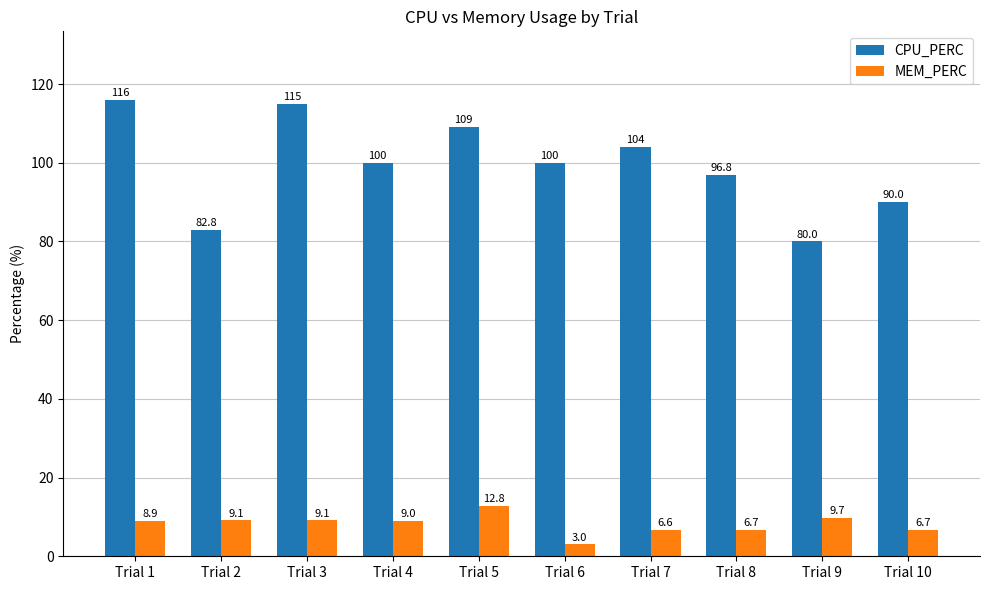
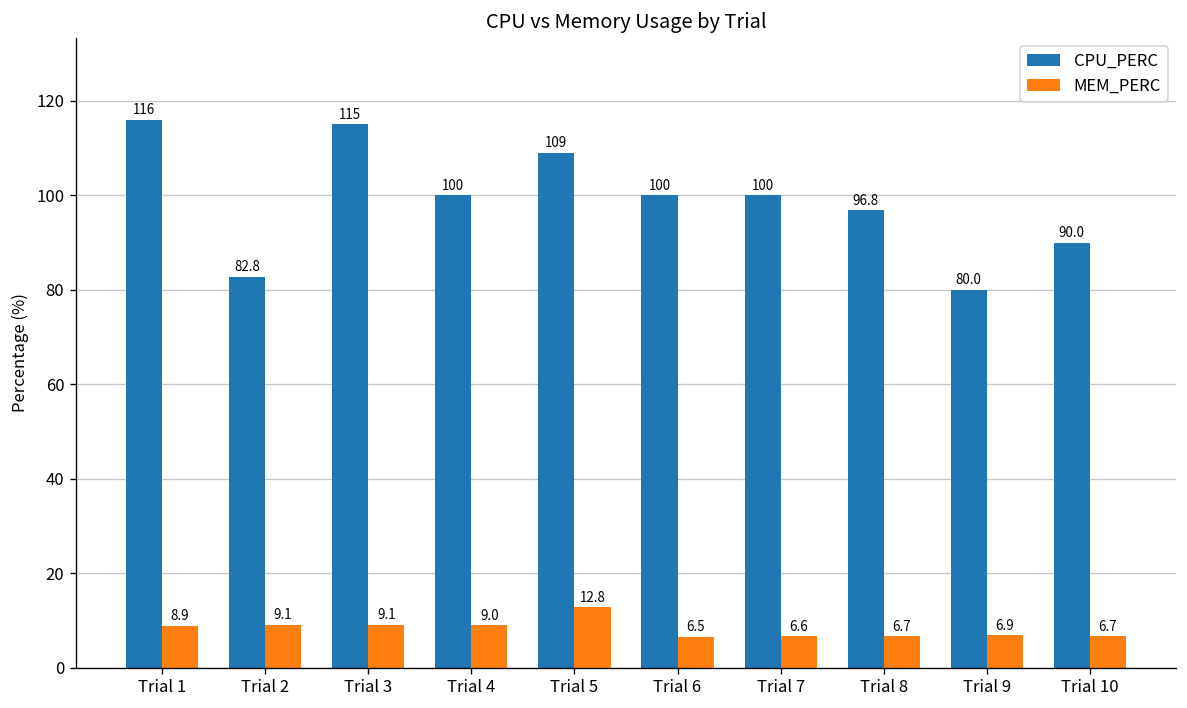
  {
    "CPU_PERC": {
      "Trial 1": 116,
      "Trial 2": 82.8,
      "Trial 3": 115,
      "Trial 4": 100,
      "Trial 5": 109,
      "Trial 6": 100,
-     "Trial 7": 104,
+     "Trial 7": 100,
      "Trial 8": 96.8,
      "Trial 9": 80.0,
      "Trial 10": 90.0
    },
    "MEM_PERC": {
      "Trial 1": 8.9,
      "Trial 2": 9.1,
      "Trial 3": 9.1,
      "Trial 4": 9.0,
      "Trial 5": 12.8,
-     "Trial 6": 3.0,
+     "Trial 6": 6.5,
      "Trial 7": 6.6,
      "Trial 8": 6.7,
-     "Trial 9": 9.7,
+     "Trial 9": 6.9,
      "Trial 10": 6.7
    }
  }
